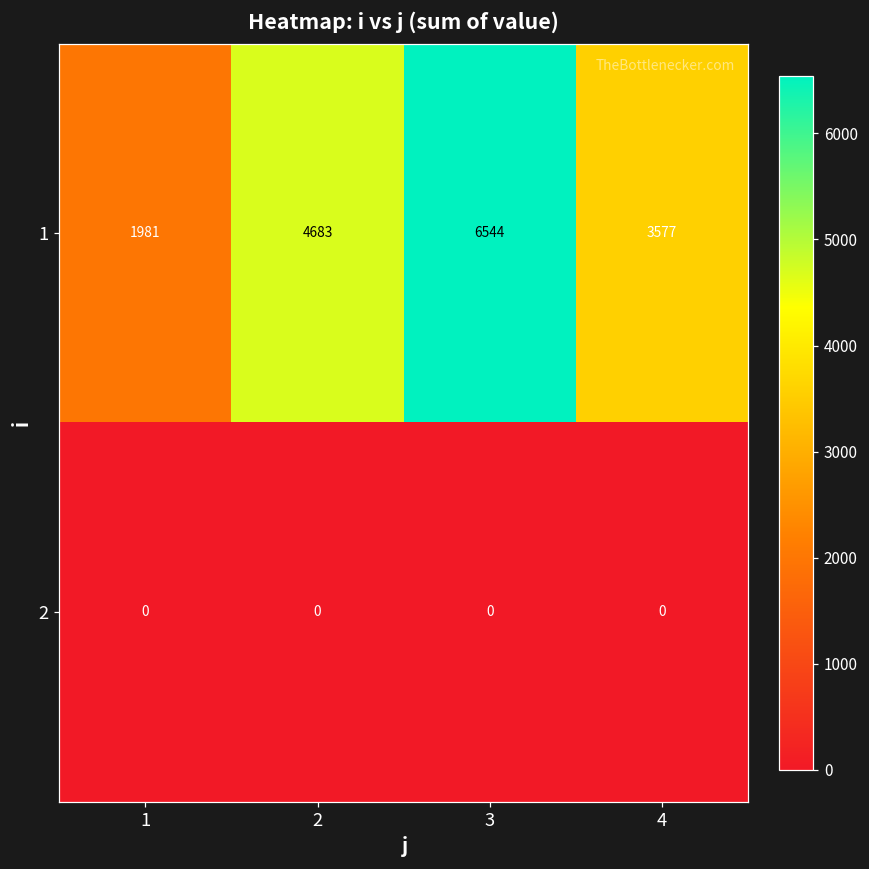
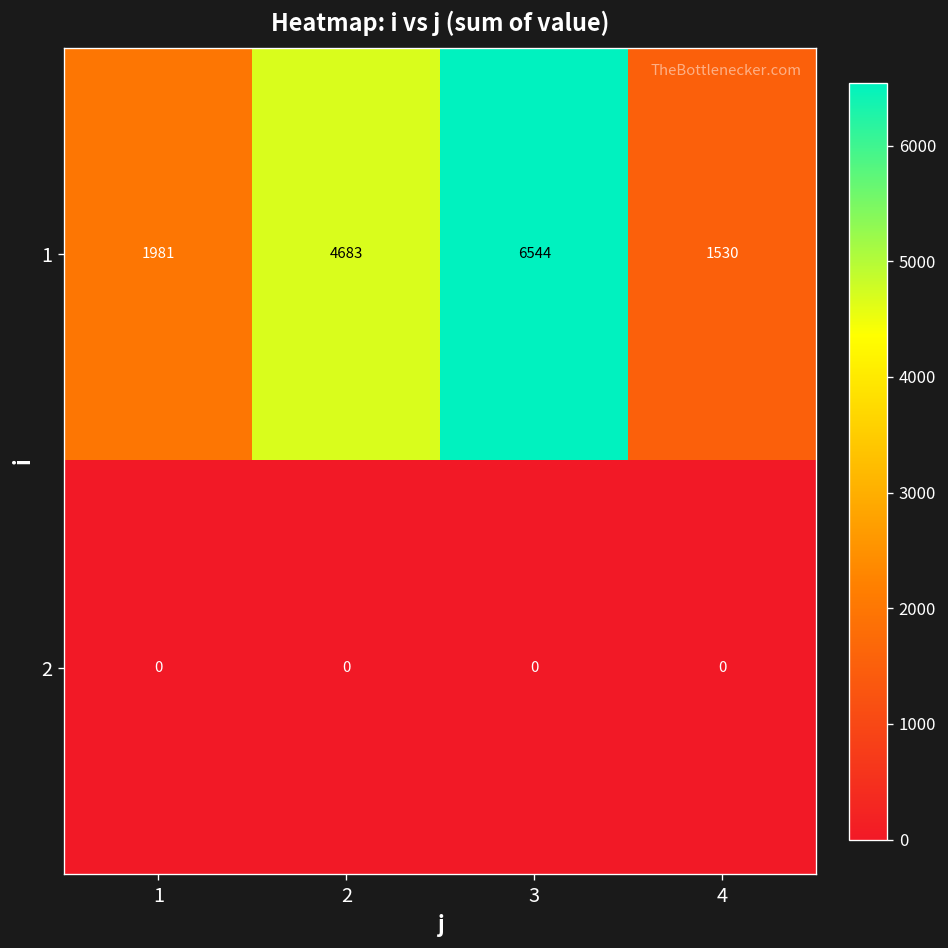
  {
    "1": {
      "1": 1981,
      "2": 4683,
      "3": 6544,
-     "4": 3577
+     "4": 1530
    },
    "2": {
      "1": 0,
      "2": 0,
      "3": 0,
      "4": 0
    }
  }
